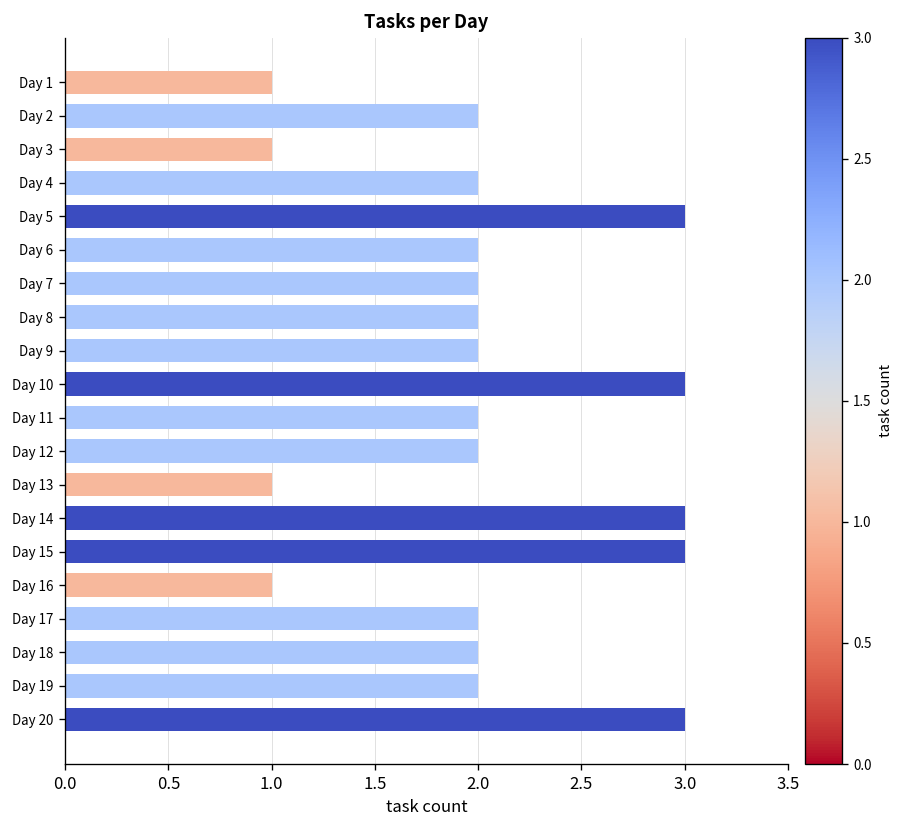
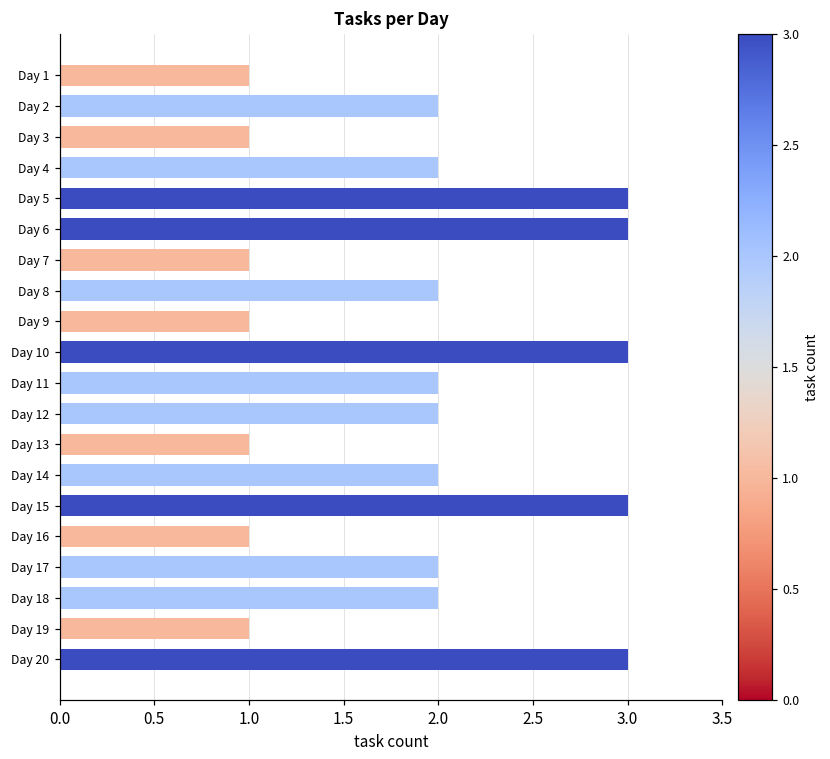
  {
    "Day 1": 1,
    "Day 2": 2,
    "Day 3": 1,
    "Day 4": 2,
    "Day 5": 3,
-   "Day 6": 2,
-   "Day 7": 2,
+   "Day 6": 3,
+   "Day 7": 1,
    "Day 8": 2,
-   "Day 9": 2,
+   "Day 9": 1,
    "Day 10": 3,
    "Day 11": 2,
    "Day 12": 2,
    "Day 13": 1,
-   "Day 14": 3,
+   "Day 14": 2,
    "Day 15": 3,
    "Day 16": 1,
    "Day 17": 2,
    "Day 18": 2,
-   "Day 19": 2,
+   "Day 19": 1,
    "Day 20": 3
  }
